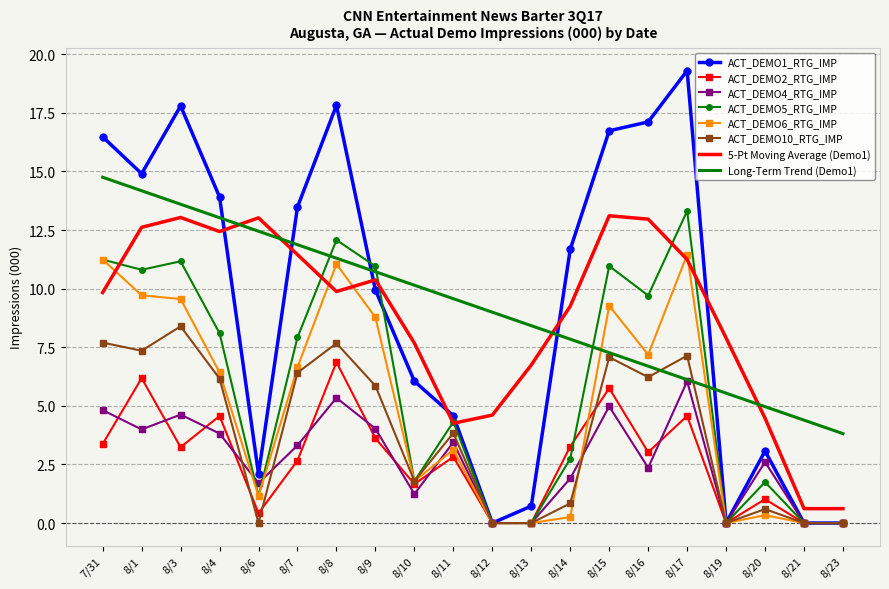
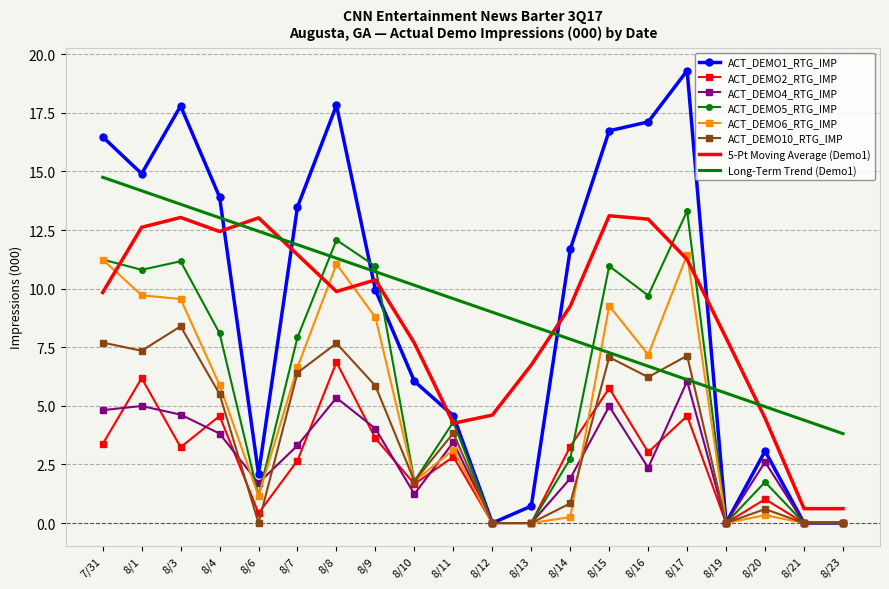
  {
    "ACT_DEMO1_RTG_IMP": {
      "7/31": 16.5,
      "8/1": 14.9,
      "8/3": 17.8,
      "8/4": 13.9,
      "8/6": 2.1,
      "8/7": 13.5,
      "8/8": 17.8,
      "8/9": 9.9,
      "8/10": 6.0,
      "8/11": 4.6,
      "8/13": 0.7,
      "8/14": 11.7,
      "8/15": 16.7,
      "8/16": 17.1,
      "8/17": 19.3,
      "8/20": 3.1
    },
    "ACT_DEMO4_RTG_IMP": {
      "7/31": 4.8,
-     "8/1": 4.0,
+     "8/1": 5.0,
      "8/3": 4.6,
      "8/4": 3.8,
      "8/6": 1.7,
      "8/7": 3.3,
      "8/8": 5.3,
      "8/9": 4.0,
      "8/10": 1.2,
      "8/11": 3.4,
      "8/14": 1.9,
      "8/15": 5.0,
      "8/16": 2.4,
      "8/20": 2.6
    },
    "ACT_DEMO6_RTG_IMP": {
      "8/1": 9.7,
      "8/3": 9.6,
-     "8/4": 6.4,
+     "8/4": 5.9,
      "8/7": 6.6,
      "8/8": 11.1,
      "8/9": 8.8,
      "8/11": 3.1,
      "8/14": 0.3,
      "8/15": 9.3,
      "8/16": 7.2,
      "8/17": 11.5,
      "8/20": 0.3
    },
    "ACT_DEMO10_RTG_IMP": {
      "7/31": 7.7,
      "8/1": 7.4,
      "8/3": 8.4,
-     "8/4": 6.2,
+     "8/4": 5.5,
      "8/6": 0.0,
      "8/7": 6.4,
      "8/8": 7.7,
      "8/9": 5.9,
      "8/11": 3.8,
      "8/14": 0.8,
      "8/15": 7.1,
      "8/16": 6.2,
      "8/17": 7.1,
      "8/20": 0.6
    }
  }
